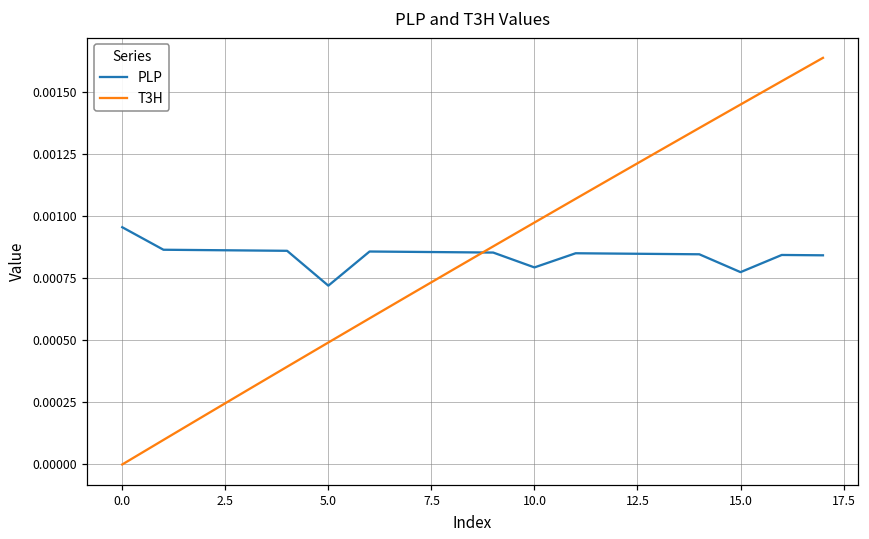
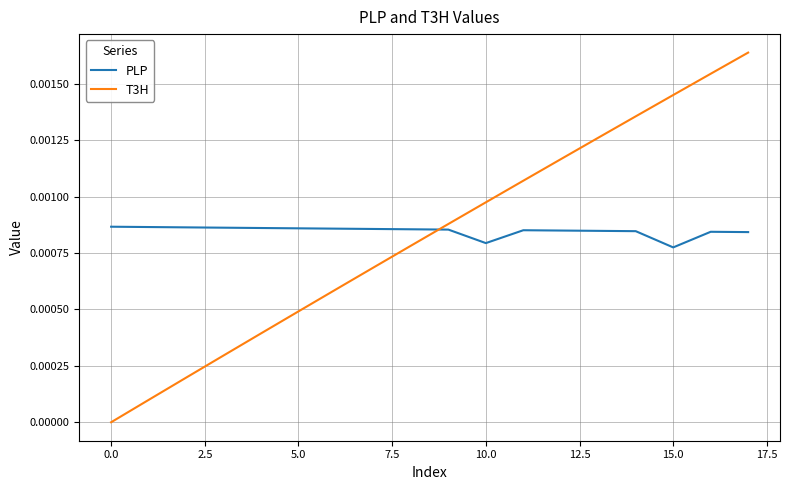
  {
    "PLP": {
-     "0.0": 0.00096,
-     "5.0": 0.00072,
+     "0.0": 0.00087,
+     "5.0": 0.00086,
      "10.0": 0.00079,
      "15.0": 0.00077
    },
    "T3H": {
      "0.0": 0.00000,
      "5.0": 0.00049,
      "10.0": 0.00097,
      "15.0": 0.00145
    }
  }
